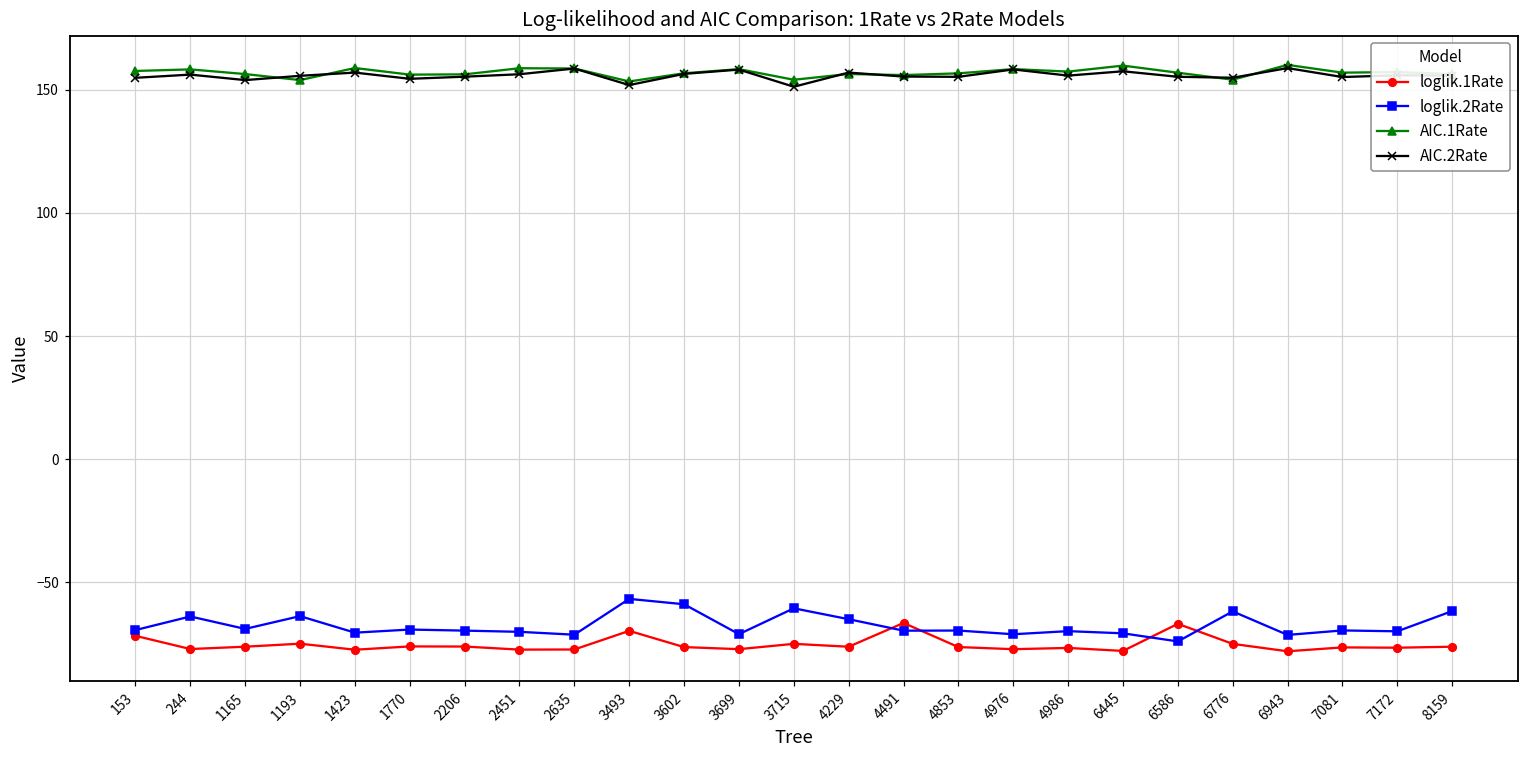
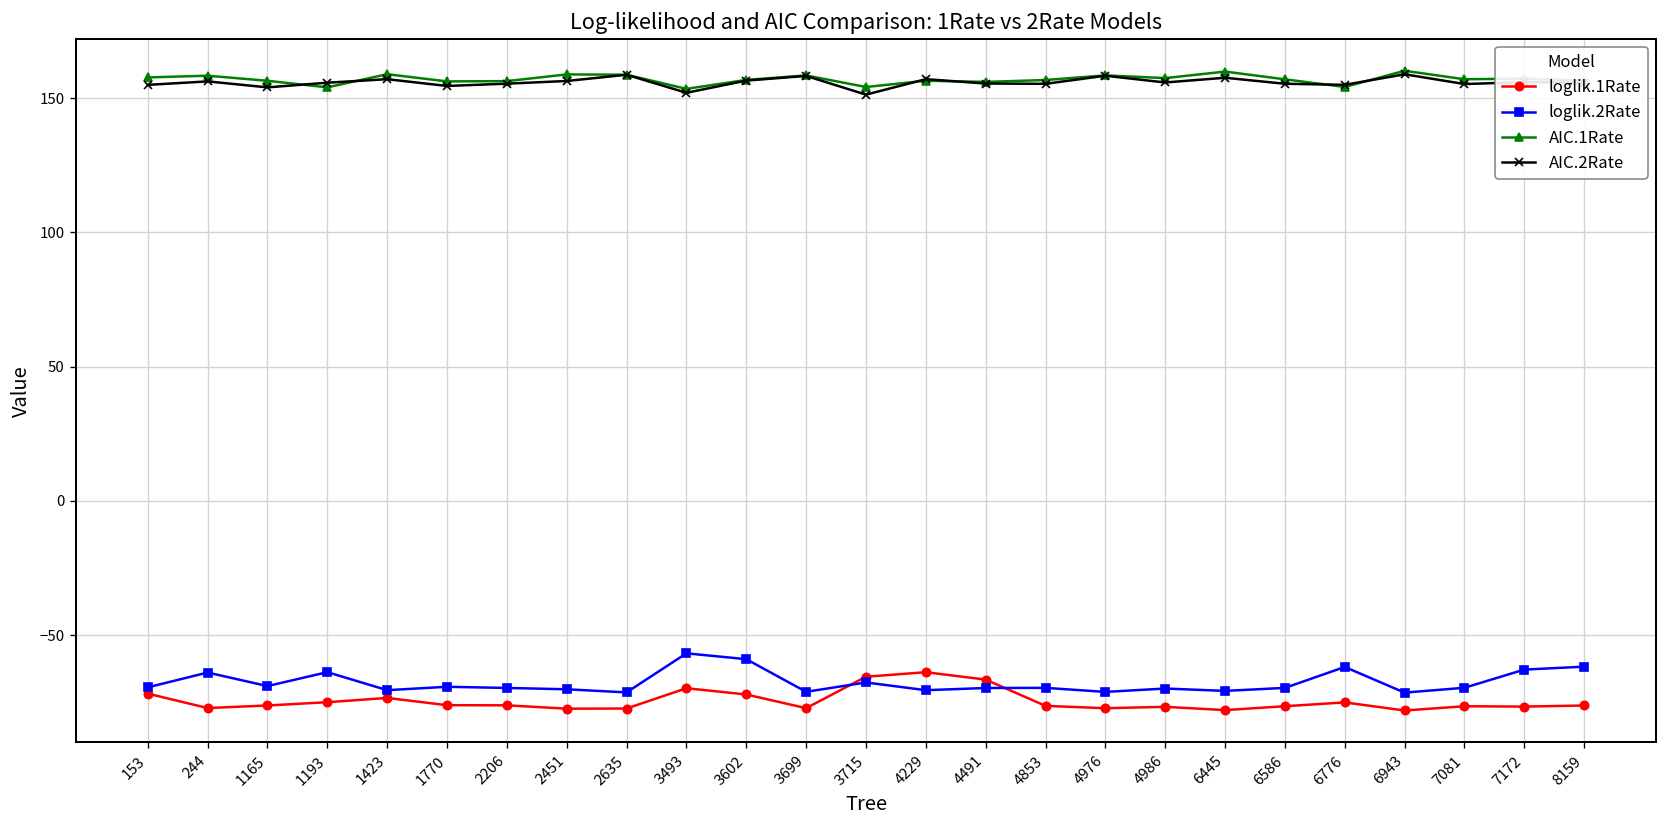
  {
    "loglik.1Rate": {
      "153": -72,
      "244": -77,
      "1165": -76,
      "1193": -75,
-     "1423": -77,
+     "1423": -73,
      "1770": -76,
      "2206": -76,
      "2451": -77,
      "2635": -77,
      "3493": -70,
-     "3602": -76,
+     "3602": -72,
      "3699": -77,
-     "3715": -75,
-     "4229": -76,
+     "3715": -66,
+     "4229": -64,
      "4491": -67,
      "4853": -76,
      "4976": -77,
      "4986": -77,
      "6445": -78,
-     "6586": -67,
+     "6586": -76,
      "6776": -75,
      "6943": -78,
      "7081": -76,
      "7172": -77,
      "8159": -76
    },
    "loglik.2Rate": {
      "153": -69,
      "244": -64,
      "1165": -69,
      "1193": -64,
      "1423": -71,
      "1770": -69,
      "2206": -70,
      "2451": -70,
      "2635": -71,
      "3493": -57,
      "3602": -59,
      "3699": -71,
-     "3715": -61,
-     "4229": -65,
+     "3715": -68,
+     "4229": -71,
      "4491": -70,
      "4853": -70,
      "4976": -71,
      "4986": -70,
      "6445": -71,
-     "6586": -74,
+     "6586": -70,
      "6776": -62,
      "6943": -71,
      "7081": -70,
-     "7172": -70,
+     "7172": -63,
      "8159": -62
    },
    "AIC.1Rate": {
      "153": 158,
      "244": 158,
      "1165": 156,
      "1193": 154,
      "1423": 159,
      "1770": 156,
      "2451": 159,
      "3493": 153,
      "3715": 154,
      "4853": 157,
      "4986": 157,
      "6445": 160,
      "6586": 157,
      "6943": 160,
      "7081": 157
    },
    "AIC.2Rate": {
      "153": 155,
      "244": 156,
      "1165": 154,
      "1193": 156,
      "1423": 157,
      "1770": 155,
      "2451": 156,
      "3493": 152,
      "3715": 151,
      "4853": 155,
      "4986": 156,
      "6445": 158,
      "6586": 155,
      "6943": 159,
      "7081": 155
    }
  }
